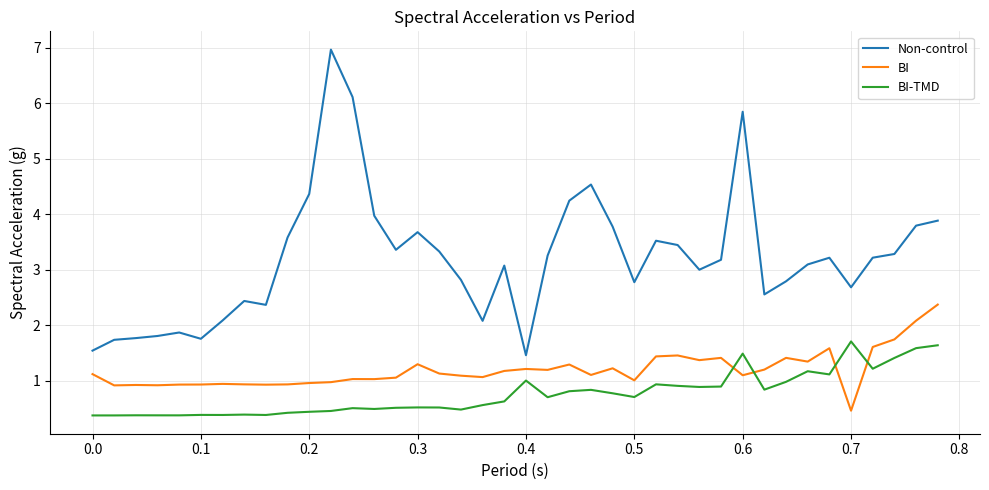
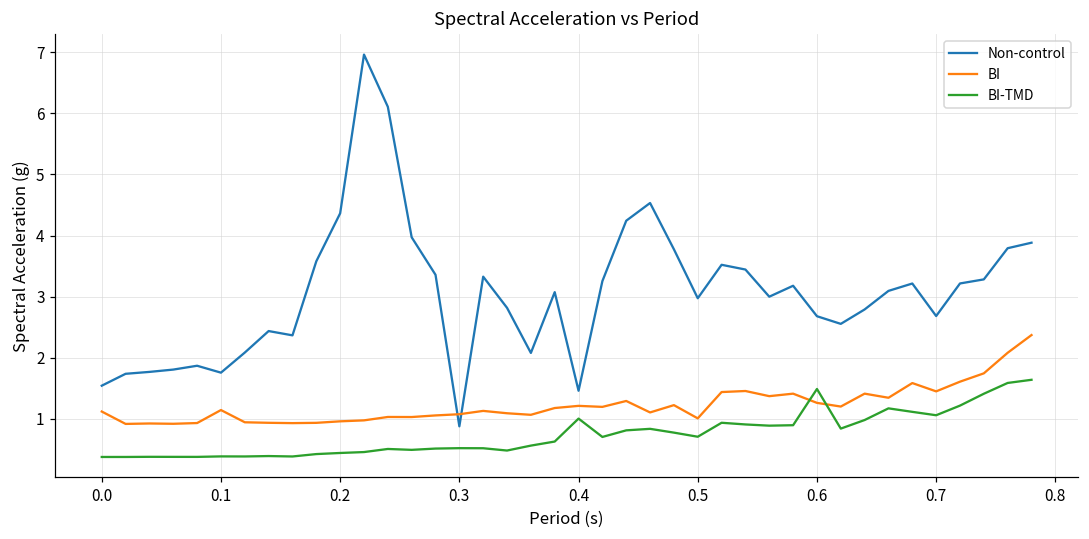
  {
    "Non-control": {
      "0.0": 1.5,
      "0.1": 1.8,
      "0.2": 4.4,
-     "0.3": 3.7,
+     "0.3": 0.9,
      "0.4": 1.5,
-     "0.5": 2.8,
-     "0.6": 5.8,
+     "0.5": 3.0,
+     "0.6": 2.7,
      "0.7": 2.7
    },
    "BI": {
      "0.0": 1.1,
-     "0.1": 0.9,
+     "0.1": 1.1,
      "0.2": 1.0,
-     "0.3": 1.3,
+     "0.3": 1.1,
      "0.4": 1.2,
      "0.5": 1.0,
-     "0.6": 1.1,
-     "0.7": 0.5
+     "0.6": 1.3,
+     "0.7": 1.4
    },
    "BI-TMD": {
      "0.0": 0.4,
      "0.1": 0.4,
      "0.2": 0.4,
      "0.3": 0.5,
      "0.4": 1.0,
      "0.5": 0.7,
      "0.6": 1.5,
-     "0.7": 1.7
+     "0.7": 1.1
    }
  }
